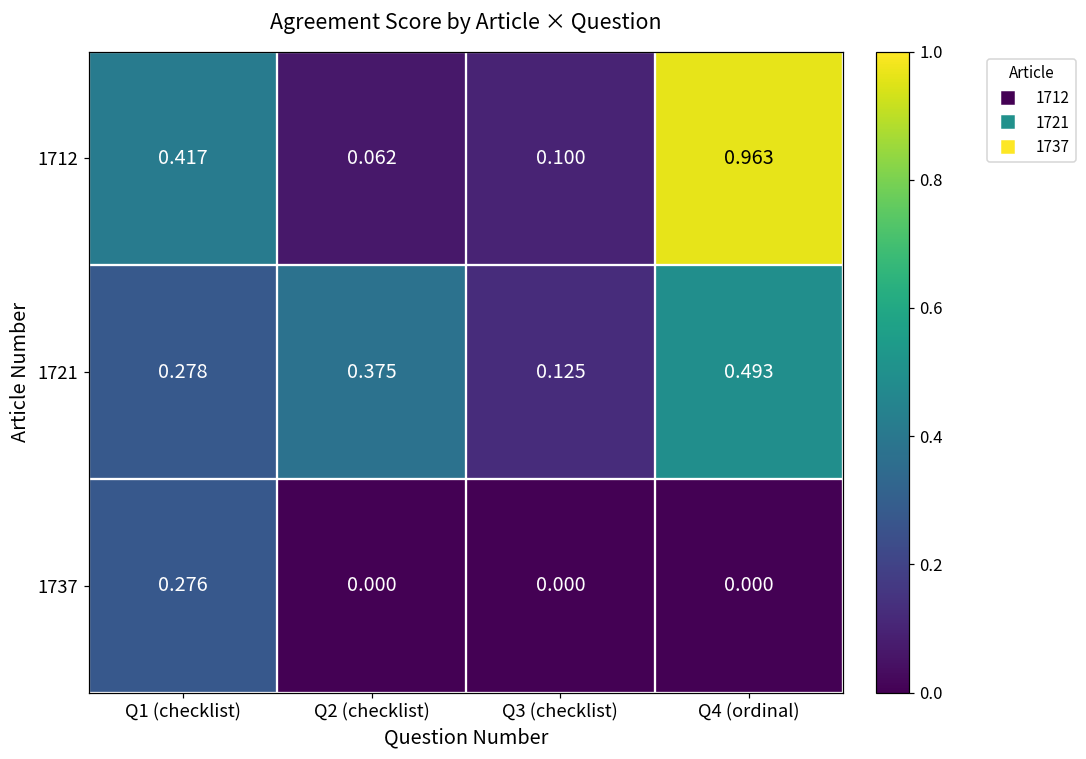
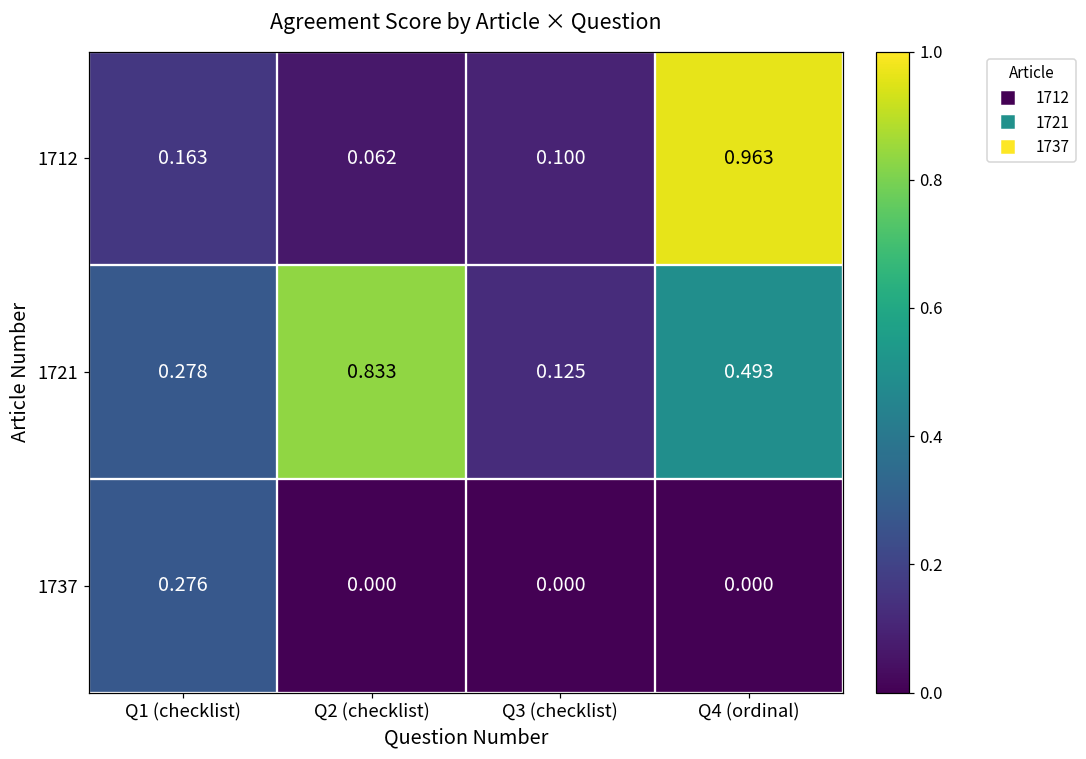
  {
    "1712": {
-     "Q1 (checklist)": 0.417,
+     "Q1 (checklist)": 0.163,
      "Q2 (checklist)": 0.062,
      "Q3 (checklist)": 0.100,
      "Q4 (ordinal)": 0.963
    },
    "1721": {
      "Q1 (checklist)": 0.278,
-     "Q2 (checklist)": 0.375,
+     "Q2 (checklist)": 0.833,
      "Q3 (checklist)": 0.125,
      "Q4 (ordinal)": 0.493
    },
    "1737": {
      "Q1 (checklist)": 0.276,
      "Q2 (checklist)": 0.000,
      "Q3 (checklist)": 0.000,
      "Q4 (ordinal)": 0.000
    }
  }
